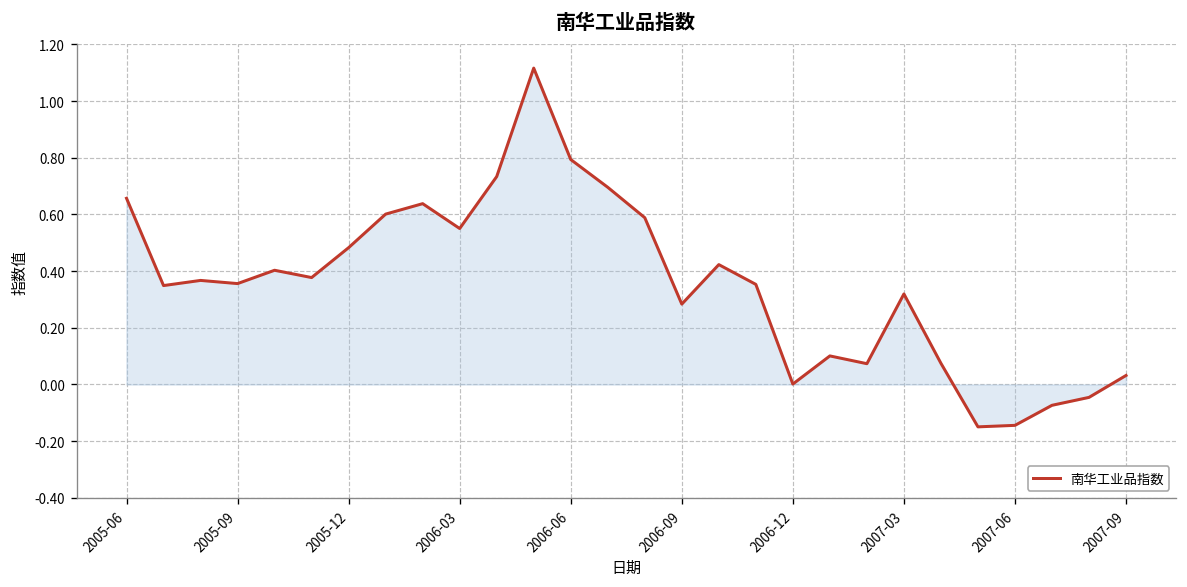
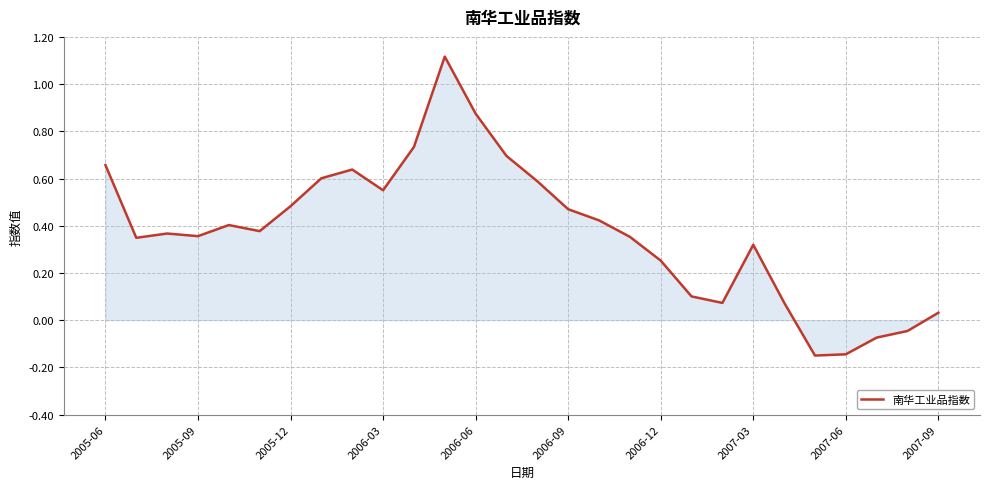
  {
    "南华工业品指数": {
-     "2006-06": 0.79,
-     "2006-09": 0.28,
-     "2006-12": 0.00,
+     "2006-06": 0.87,
+     "2006-09": 0.47,
+     "2006-12": 0.25,
      "2007-06": -0.14
    }
  }
